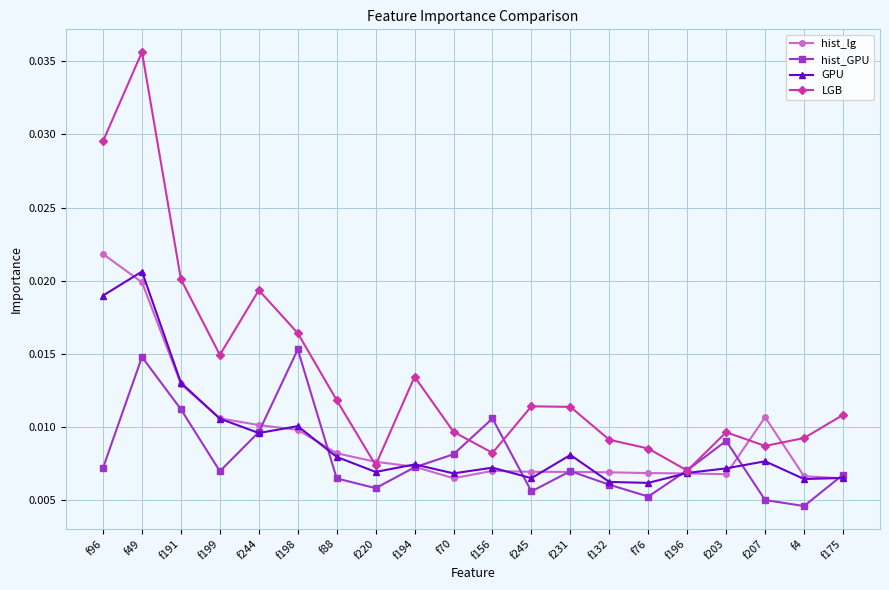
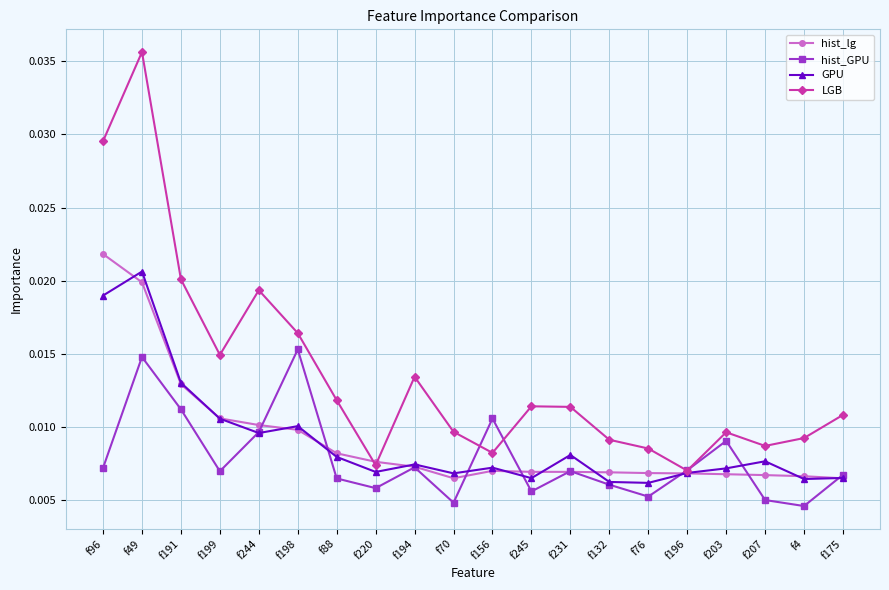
  {
    "hist_lg": {
      "f96": 0.0218,
      "f49": 0.0199,
      "f244": 0.0101,
      "f198": 0.0098,
      "f88": 0.0082,
      "f220": 0.0076,
      "f70": 0.0065,
      "f156": 0.0070,
      "f245": 0.0069,
      "f132": 0.0069,
      "f76": 0.0069,
      "f203": 0.0068,
-     "f207": 0.0107,
+     "f207": 0.0067,
      "f4": 0.0067
    },
    "hist_GPU": {
      "f96": 0.0072,
      "f49": 0.0148,
      "f191": 0.0112,
      "f199": 0.0070,
      "f198": 0.0153,
      "f88": 0.0065,
      "f220": 0.0058,
-     "f70": 0.0082,
+     "f70": 0.0048,
      "f156": 0.0106,
      "f245": 0.0056,
      "f132": 0.0061,
      "f76": 0.0053,
      "f203": 0.0091,
      "f207": 0.0050,
      "f4": 0.0046,
      "f175": 0.0068
    },
    "GPU": {
      "f96": 0.0190,
      "f49": 0.0206,
      "f198": 0.0101,
      "f88": 0.0080,
      "f220": 0.0069,
      "f70": 0.0068,
      "f156": 0.0072,
      "f245": 0.0065,
      "f231": 0.0081,
      "f132": 0.0063,
      "f76": 0.0062,
      "f203": 0.0072,
      "f207": 0.0077,
      "f4": 0.0065
    },
    "LGB": {
      "f96": 0.0295,
      "f49": 0.0356,
      "f191": 0.0201,
      "f199": 0.0149,
      "f244": 0.0194,
      "f198": 0.0164,
      "f88": 0.0118,
      "f220": 0.0074,
      "f194": 0.0134,
      "f70": 0.0097,
      "f156": 0.0082,
      "f245": 0.0114,
      "f231": 0.0114,
      "f132": 0.0091,
      "f76": 0.0085,
      "f203": 0.0097,
      "f207": 0.0087,
      "f4": 0.0093,
      "f175": 0.0108
    }
  }
